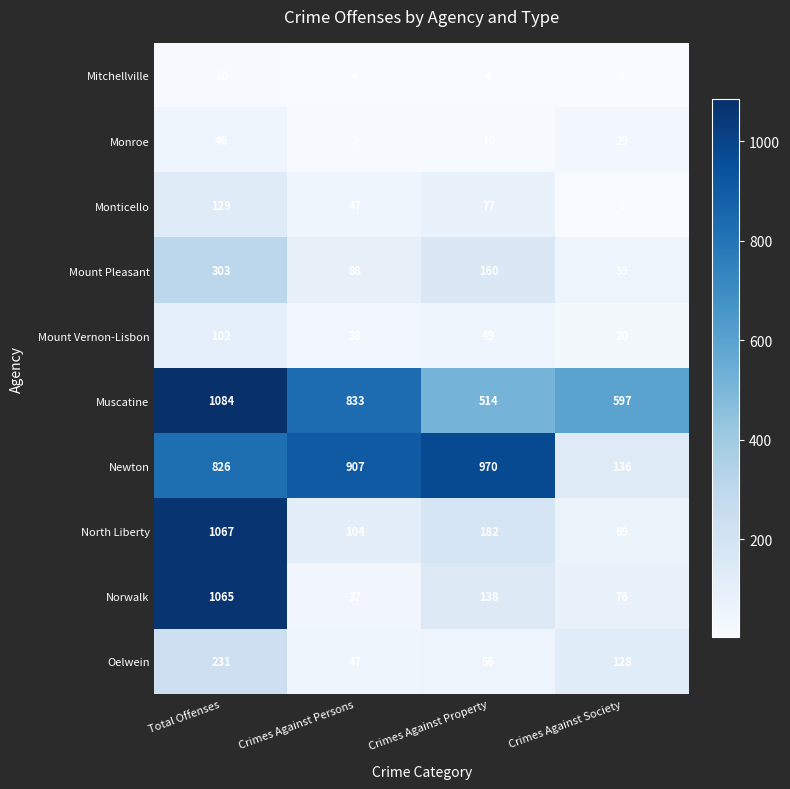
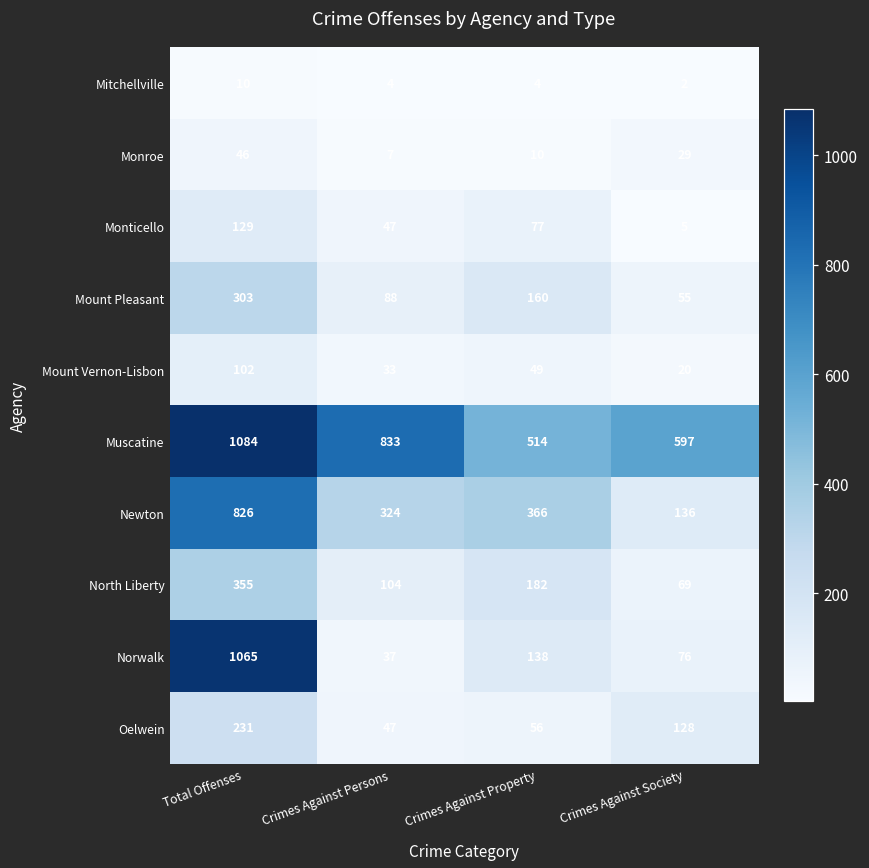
  {
    "Mount Pleasant": {
      "Total Offenses": 303
    },
    "Muscatine": {
      "Total Offenses": 1084,
      "Crimes Against Persons": 833,
      "Crimes Against Property": 514,
      "Crimes Against Society": 597
    },
    "Newton": {
      "Total Offenses": 826,
-     "Crimes Against Persons": 907,
-     "Crimes Against Property": 970
+     "Crimes Against Persons": 324,
+     "Crimes Against Property": 366
    },
    "North Liberty": {
-     "Total Offenses": 1067
+     "Total Offenses": 355
    },
    "Norwalk": {
      "Total Offenses": 1065
    },
    "Oelwein": {
      "Total Offenses": 231
    }
  }
